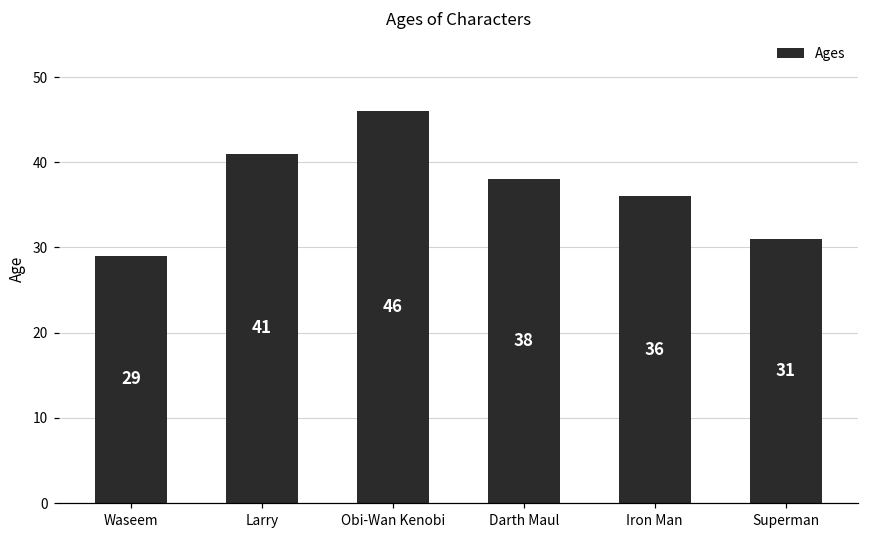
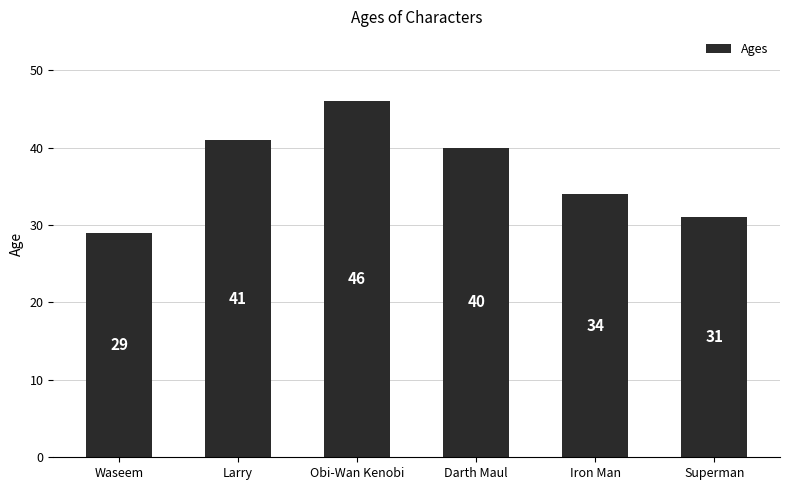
  {
    "Waseem": 29,
    "Larry": 41,
    "Obi-Wan Kenobi": 46,
-   "Darth Maul": 38,
-   "Iron Man": 36,
+   "Darth Maul": 40,
+   "Iron Man": 34,
    "Superman": 31
  }
